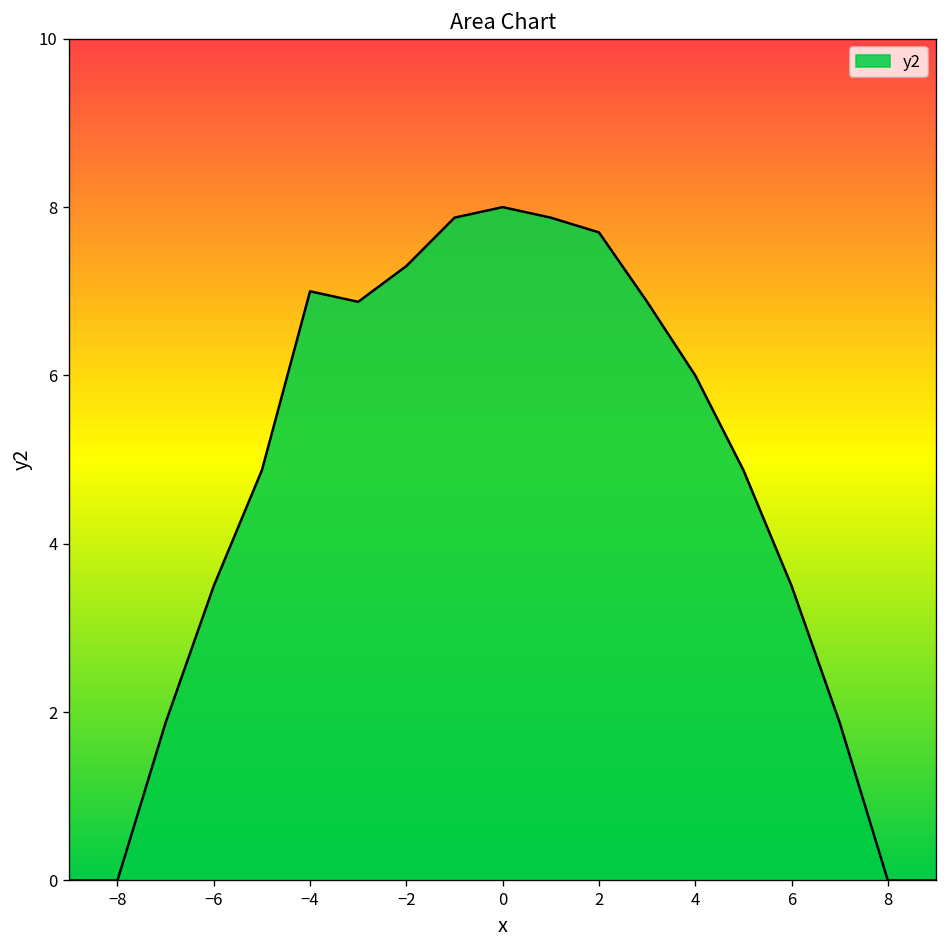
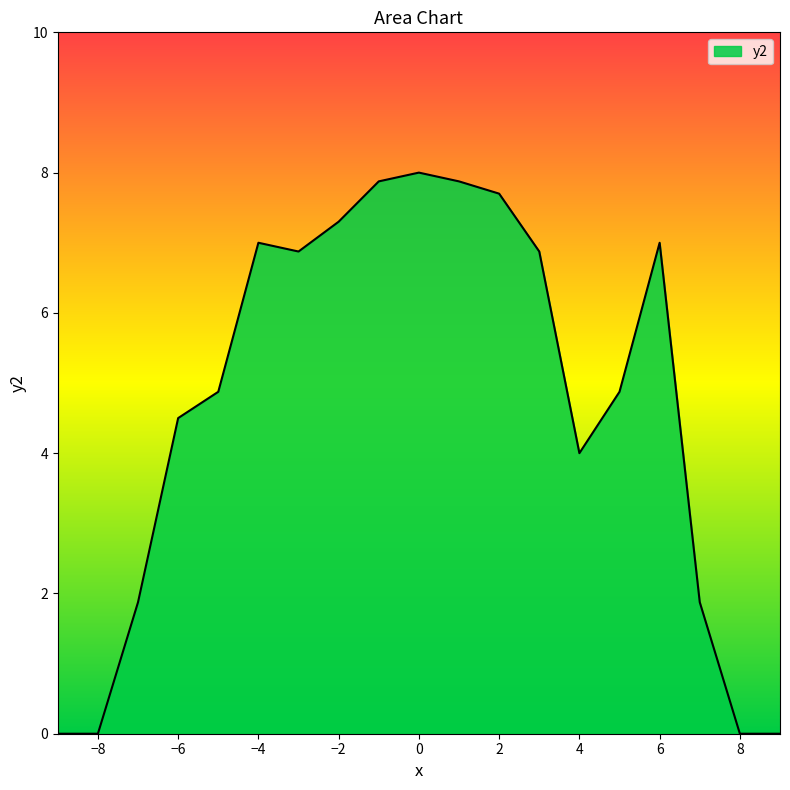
  {
    "−8": 0.0,
-   "−6": 3.5,
+   "−6": 4.5,
    "−4": 7.0,
    "−2": 7.3,
    "0": 8.0,
    "2": 7.7,
-   "4": 6,
-   "6": 3.5,
+   "4": 4,
+   "6": 7.0,
    "8": 0.0
  }
